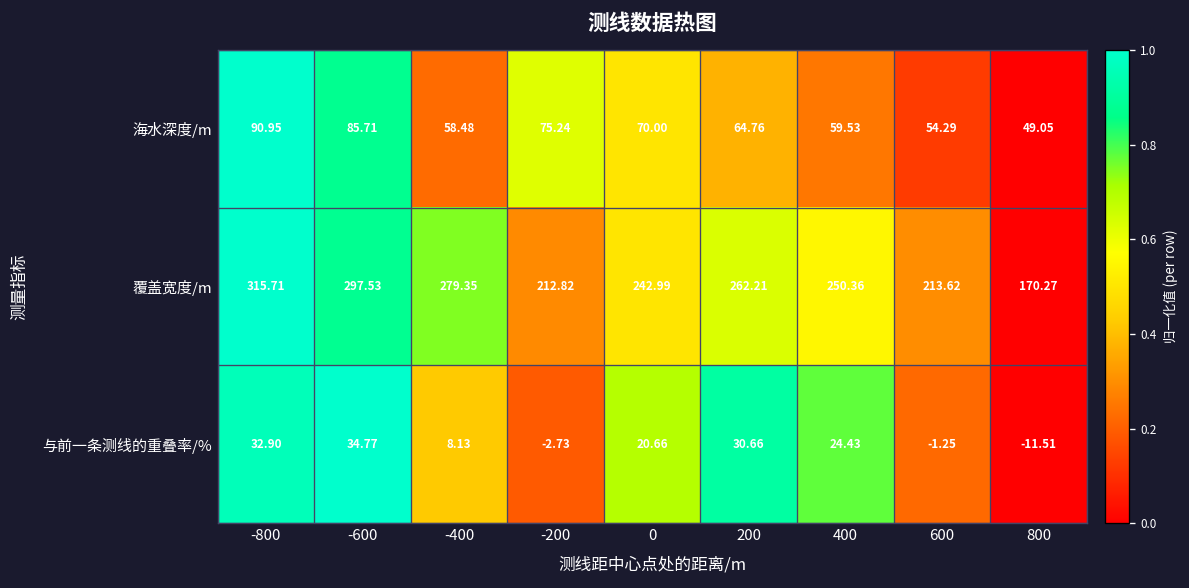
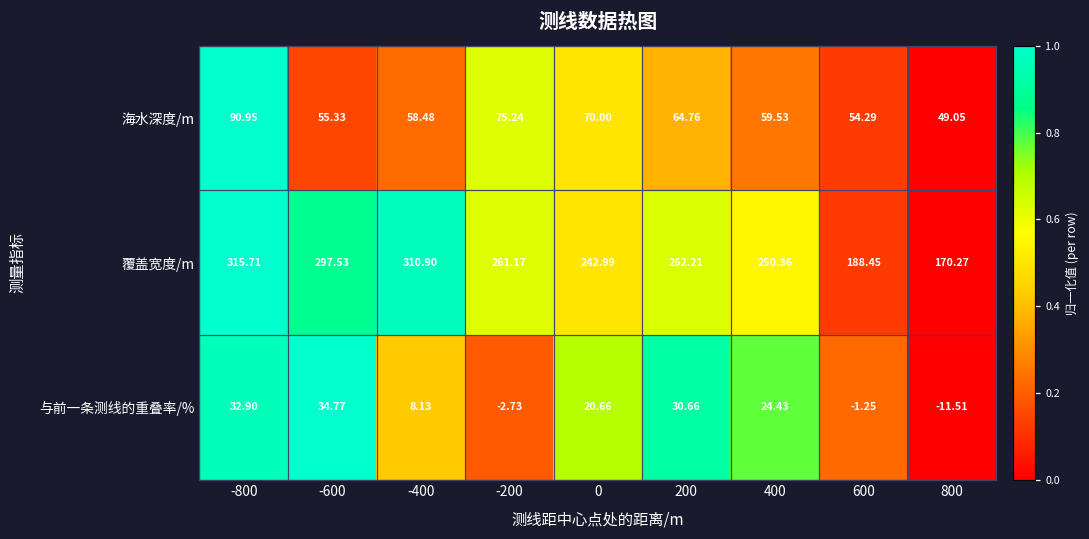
  {
    "海水深度/m": {
      "-800": 90.95,
-     "-600": 85.71,
+     "-600": 55.33,
      "-400": 58.48,
      "-200": 75.24,
      "0": 70.00,
      "200": 64.76,
      "400": 59.53,
      "600": 54.29,
      "800": 49.05
    },
    "覆盖宽度/m": {
      "-800": 315.71,
      "-600": 297.53,
-     "-400": 279.35,
-     "-200": 212.82,
+     "-400": 310.90,
+     "-200": 261.17,
      "0": 242.99,
      "200": 262.21,
      "400": 250.36,
-     "600": 213.62,
+     "600": 188.45,
      "800": 170.27
    },
    "与前一条测线的重叠率/%": {
      "-800": 32.90,
      "-600": 34.77,
      "-400": 8.13,
      "-200": -2.73,
      "0": 20.66,
      "200": 30.66,
      "400": 24.43,
      "600": -1.25,
      "800": -11.51
    }
  }
